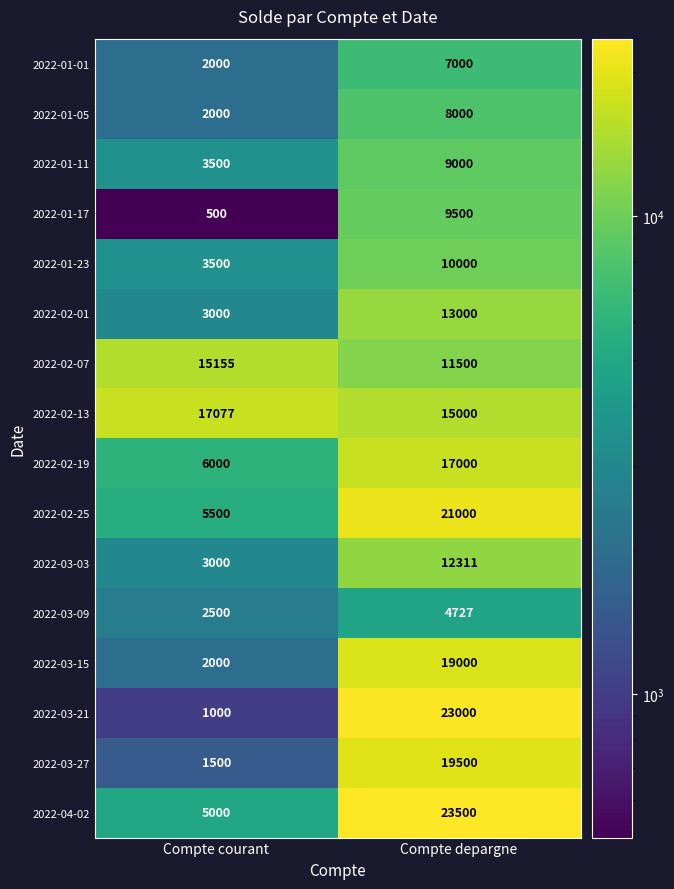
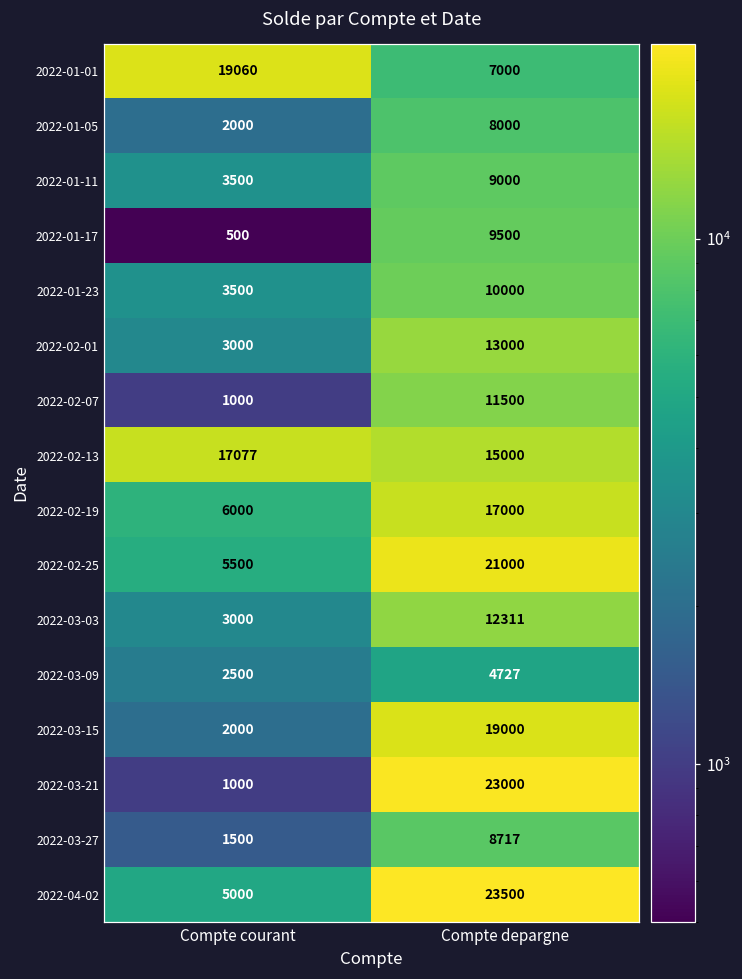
  {
    "2022-01-01": {
-     "Compte courant": 2000,
+     "Compte courant": 19060,
      "Compte depargne": 7000
    },
    "2022-01-05": {
      "Compte courant": 2000,
      "Compte depargne": 8000
    },
    "2022-01-11": {
      "Compte courant": 3500,
      "Compte depargne": 9000
    },
    "2022-01-17": {
      "Compte courant": 500,
      "Compte depargne": 9500
    },
    "2022-01-23": {
      "Compte courant": 3500,
      "Compte depargne": 10000
    },
    "2022-02-01": {
      "Compte courant": 3000,
      "Compte depargne": 13000
    },
    "2022-02-07": {
-     "Compte courant": 15155,
+     "Compte courant": 1000,
      "Compte depargne": 11500
    },
    "2022-02-13": {
      "Compte courant": 17077,
      "Compte depargne": 15000
    },
    "2022-02-19": {
      "Compte courant": 6000,
      "Compte depargne": 17000
    },
    "2022-02-25": {
      "Compte courant": 5500,
      "Compte depargne": 21000
    },
    "2022-03-03": {
      "Compte courant": 3000,
      "Compte depargne": 12311
    },
    "2022-03-09": {
      "Compte courant": 2500,
      "Compte depargne": 4727
    },
    "2022-03-15": {
      "Compte courant": 2000,
      "Compte depargne": 19000
    },
    "2022-03-21": {
      "Compte courant": 1000,
      "Compte depargne": 23000
    },
    "2022-03-27": {
      "Compte courant": 1500,
-     "Compte depargne": 19500
+     "Compte depargne": 8717
    },
    "2022-04-02": {
      "Compte courant": 5000,
      "Compte depargne": 23500
    }
  }
